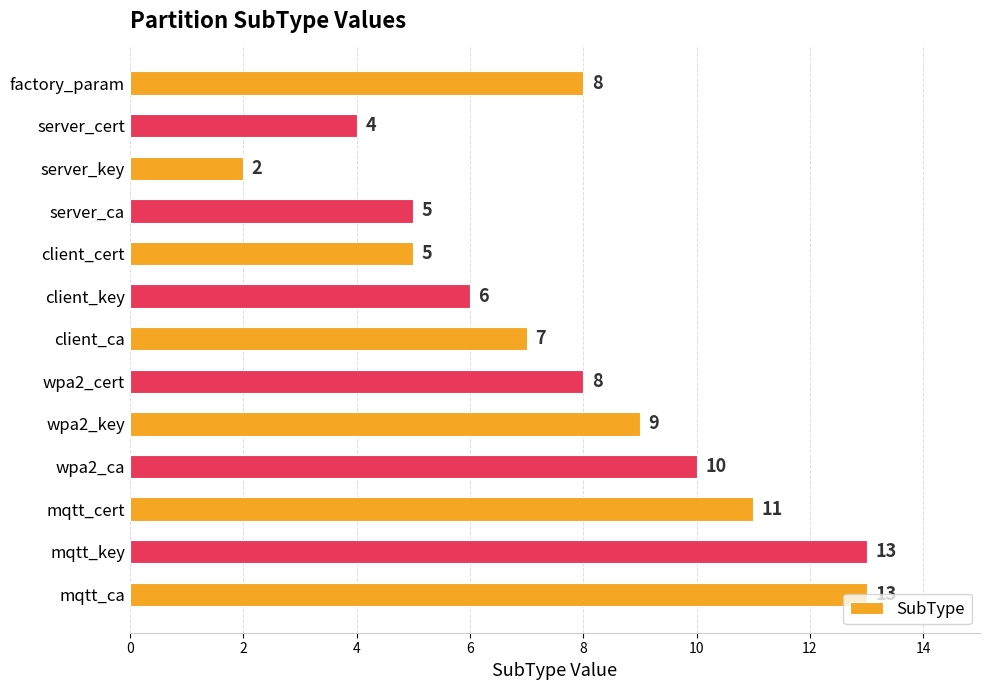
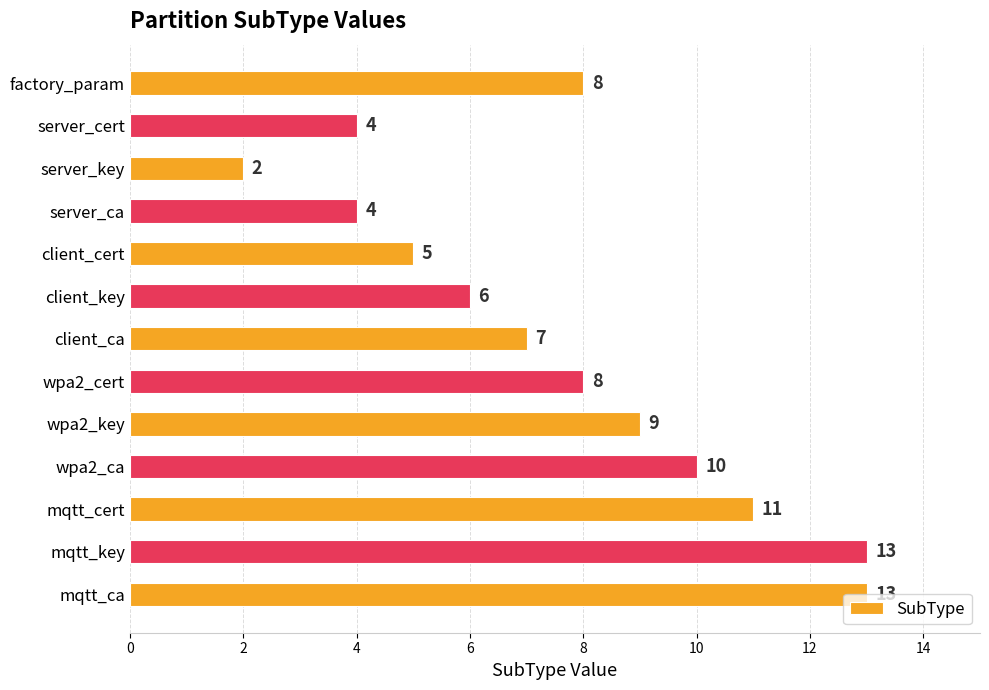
  {
    "factory_param": 8,
    "server_cert": 4,
    "server_key": 2,
-   "server_ca": 5,
+   "server_ca": 4,
    "client_cert": 5,
    "client_key": 6,
    "client_ca": 7,
    "wpa2_cert": 8,
    "wpa2_key": 9,
    "wpa2_ca": 10,
    "mqtt_cert": 11,
    "mqtt_key": 13
  }
